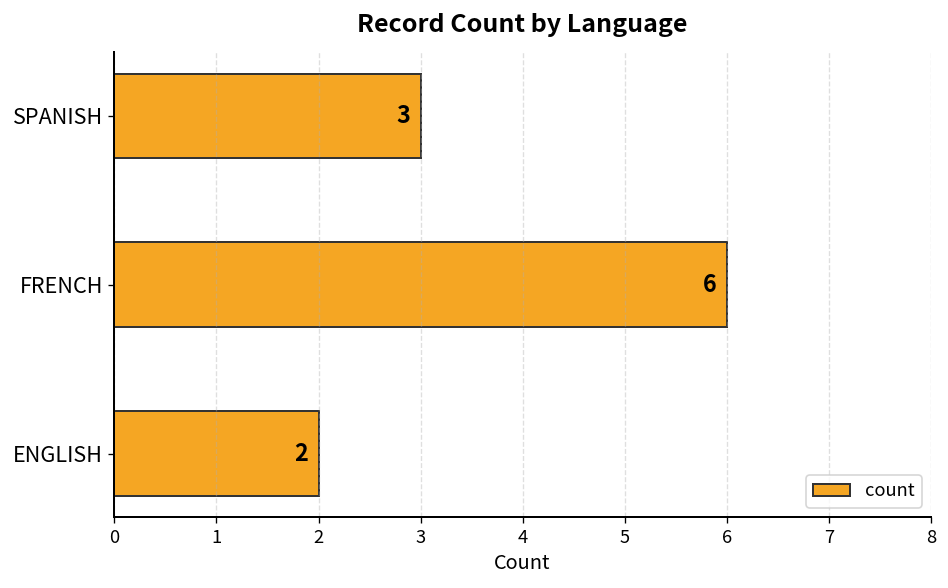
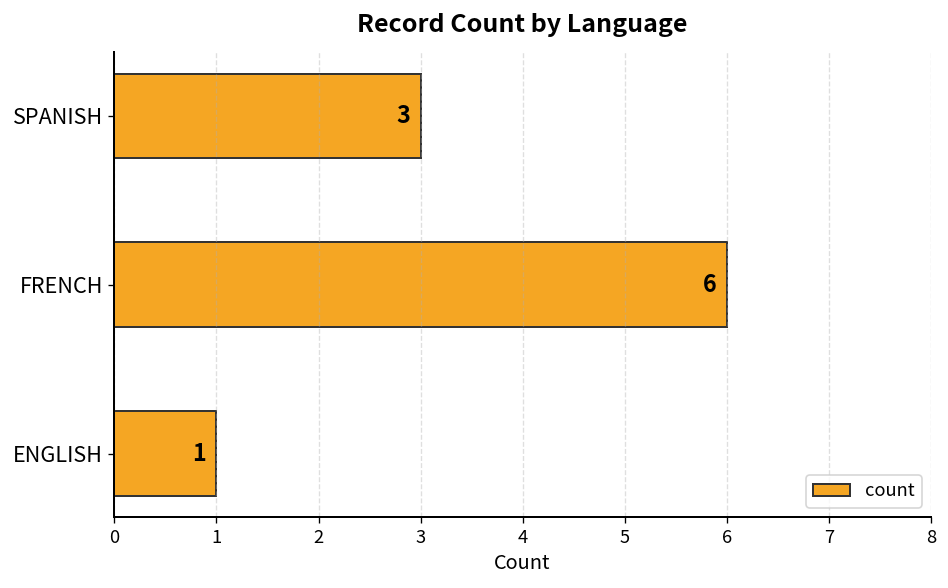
  {
    "SPANISH": 3,
    "FRENCH": 6,
-   "ENGLISH": 2
+   "ENGLISH": 1
  }
